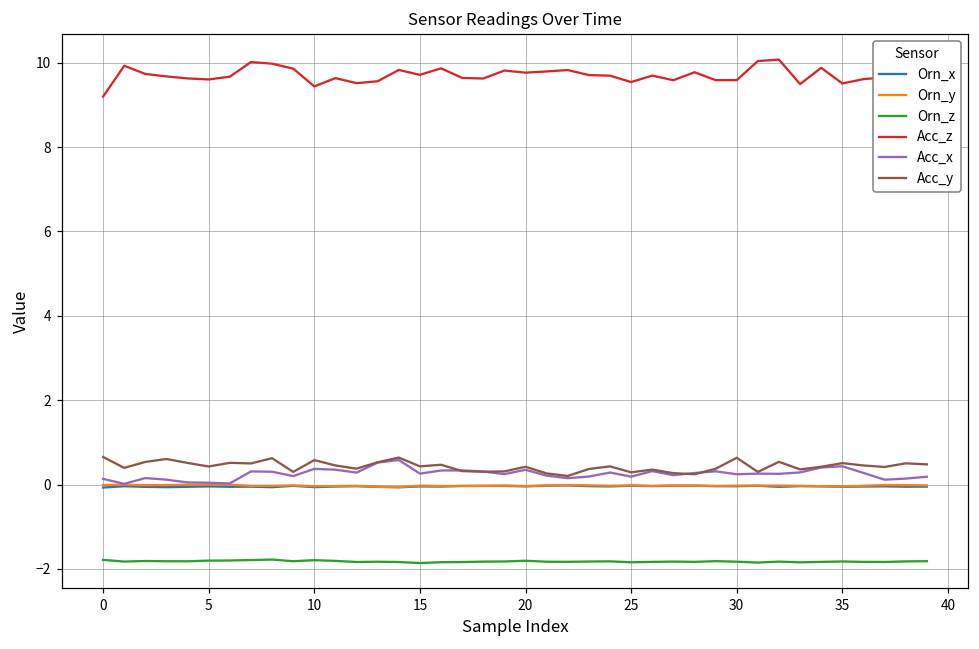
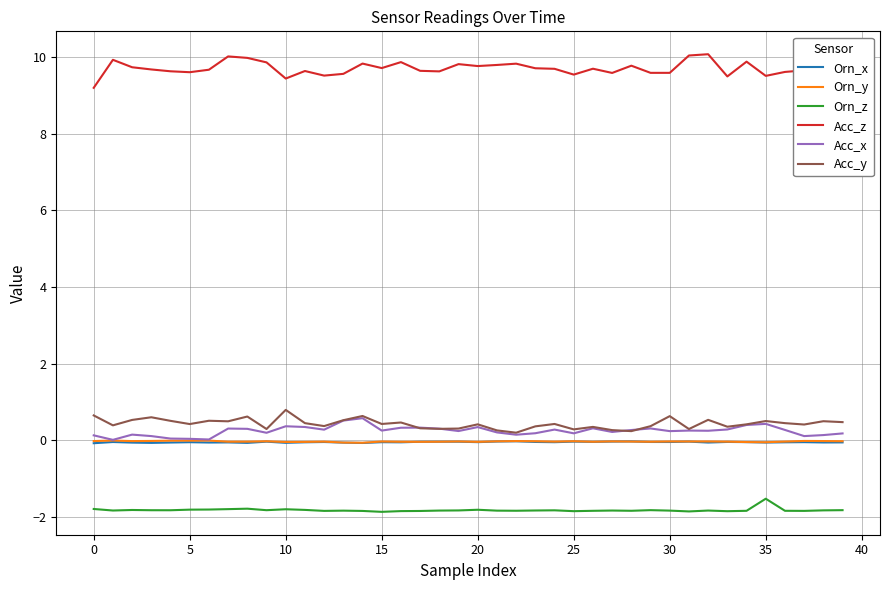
  {
    "Orn_z": {
      "0": -1.8,
      "5": -1.8,
      "10": -1.8,
      "15": -1.9,
      "20": -1.8,
      "25": -1.8,
      "30": -1.8,
-     "35": -1.8
+     "35": -1.5
    },
    "Acc_z": {
      "0": 9.2,
      "5": 9.6,
      "10": 9.4,
      "15": 9.7,
      "20": 9.8,
      "25": 9.5,
      "30": 9.6,
      "35": 9.5
    },
    "Acc_x": {
      "0": 0.1,
      "10": 0.4,
      "15": 0.3,
      "20": 0.3,
      "25": 0.2,
      "30": 0.2,
      "35": 0.4
    },
    "Acc_y": {
      "0": 0.7,
      "5": 0.4,
-     "10": 0.6,
+     "10": 0.8,
      "15": 0.4,
      "20": 0.4,
      "25": 0.3,
      "30": 0.6,
      "35": 0.5
    }
  }
